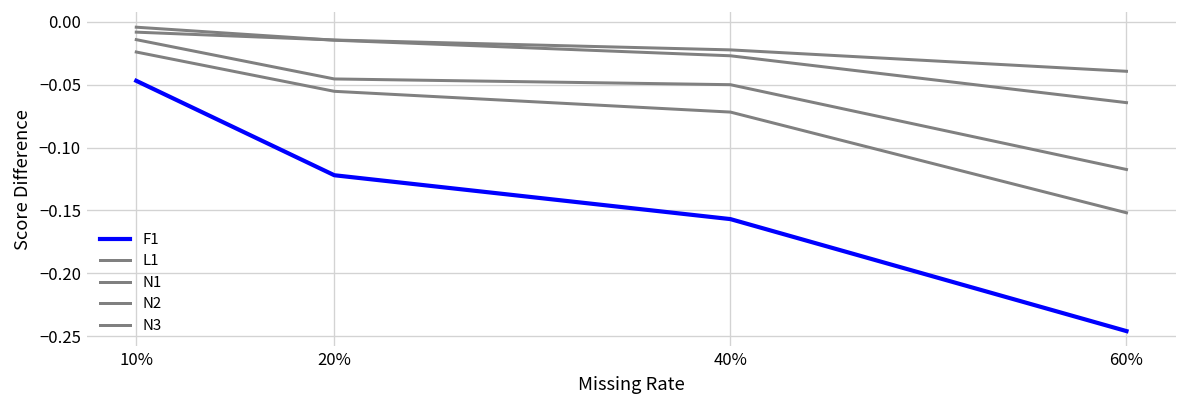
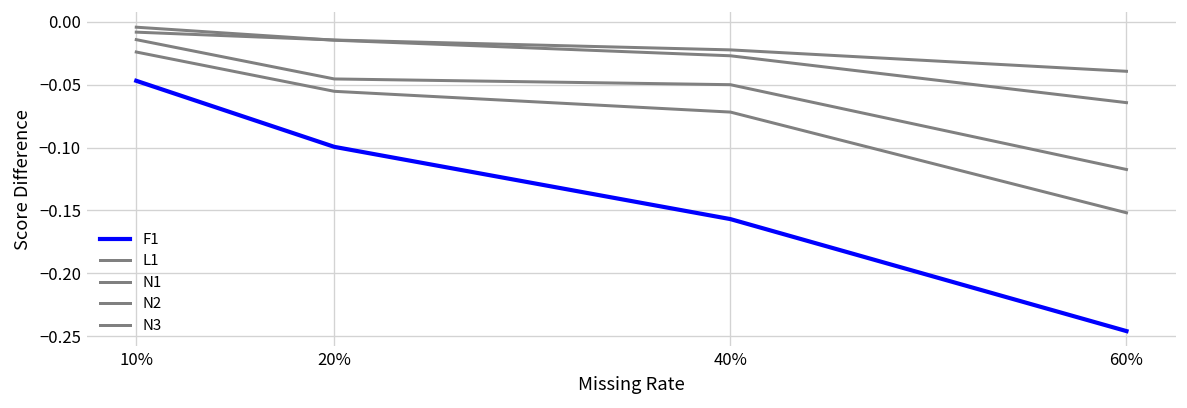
  {
    "F1": {
      "10%": -0.047,
-     "20%": -0.122,
+     "20%": -0.099,
      "40%": -0.157,
      "60%": -0.246
    }
  }
